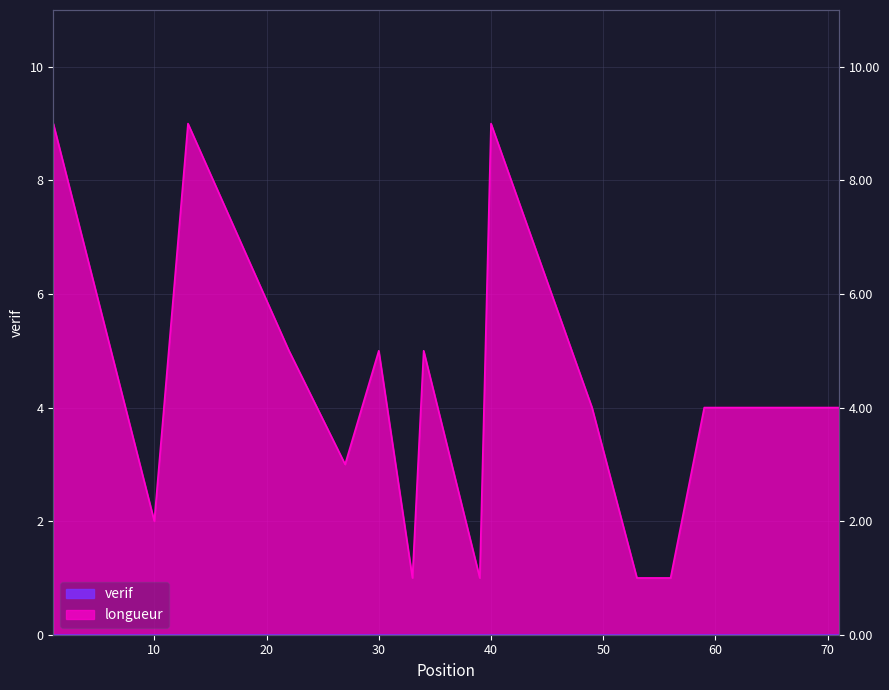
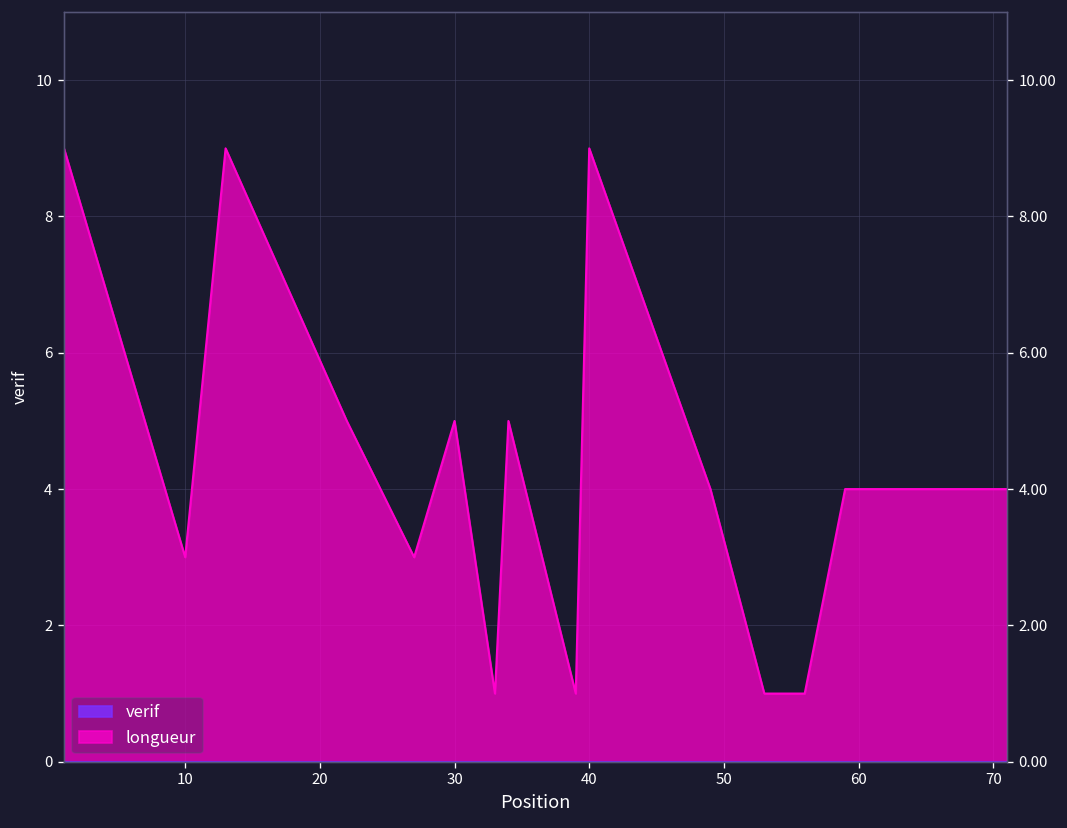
  {
    "verif": {
      "10": 0,
      "30": 0,
      "40": 0
    },
    "longueur": {
-     "10": 2,
+     "10": 3,
      "30": 5,
      "40": 9
    }
  }
